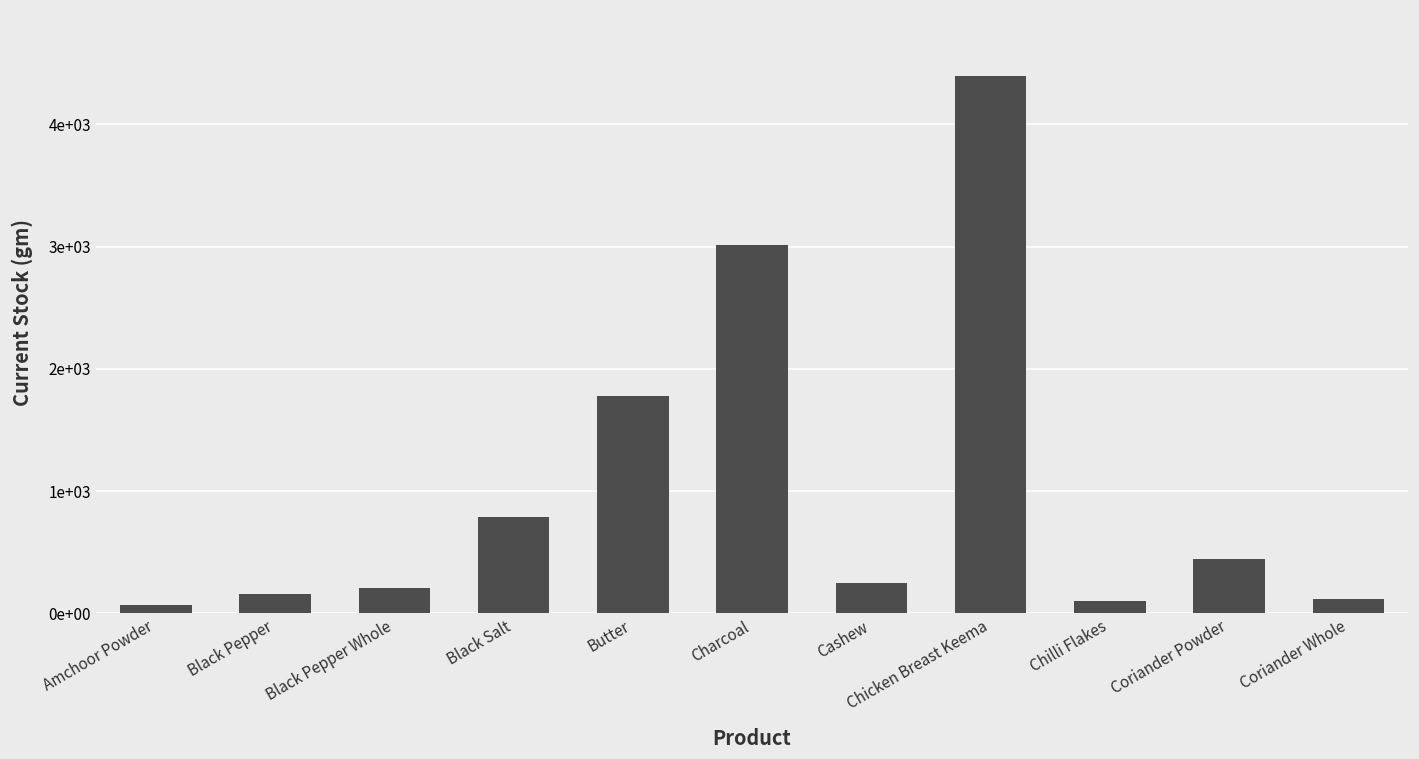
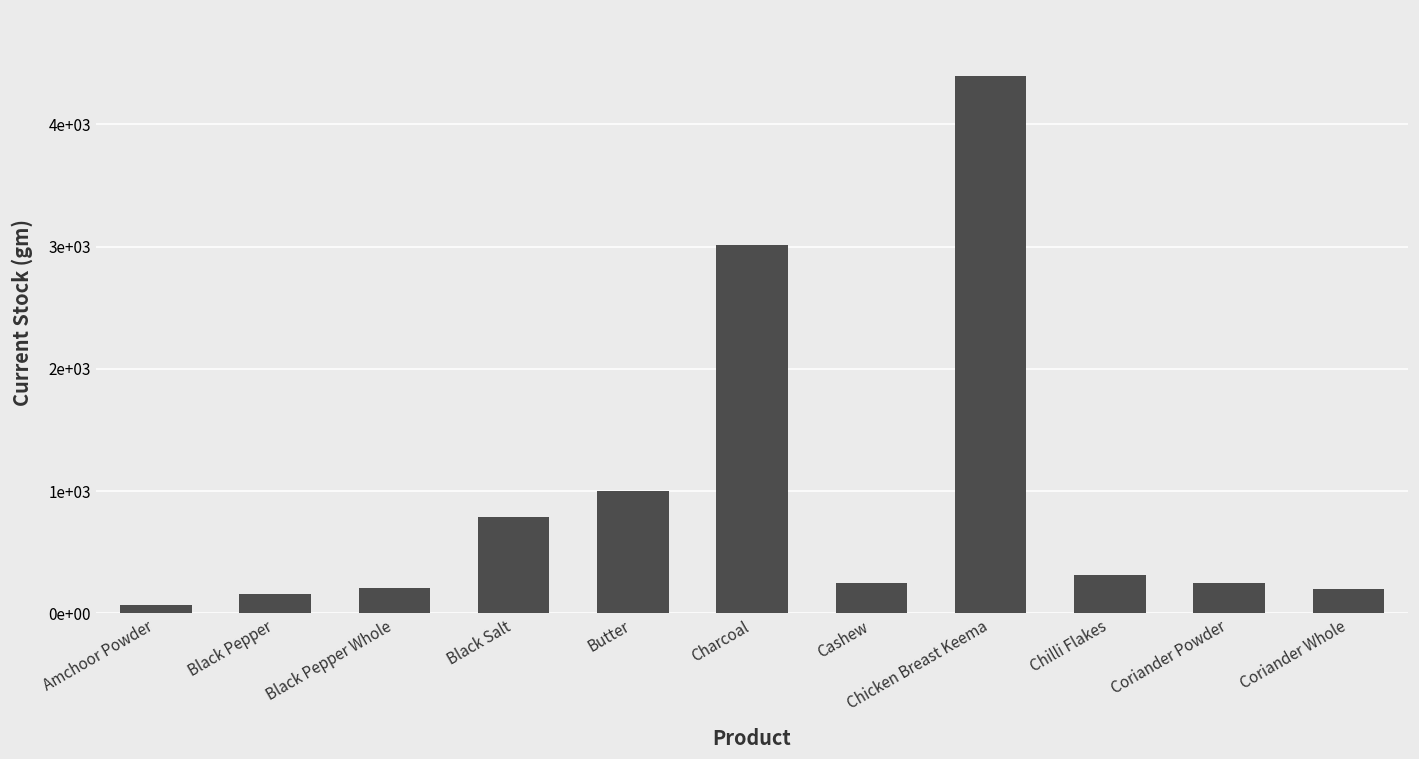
  {
    "Amchoor Powder": 70,
    "Black Pepper": 160,
    "Black Pepper Whole": 210,
    "Black Salt": 780,
-   "Butter": 1780,
+   "Butter": 1000,
    "Charcoal": 3010,
    "Cashew": 250,
    "Chicken Breast Keema": 4400,
-   "Chilli Flakes": 100,
-   "Coriander Powder": 450,
-   "Coriander Whole": 120
+   "Chilli Flakes": 320,
+   "Coriander Powder": 250,
+   "Coriander Whole": 200
  }
